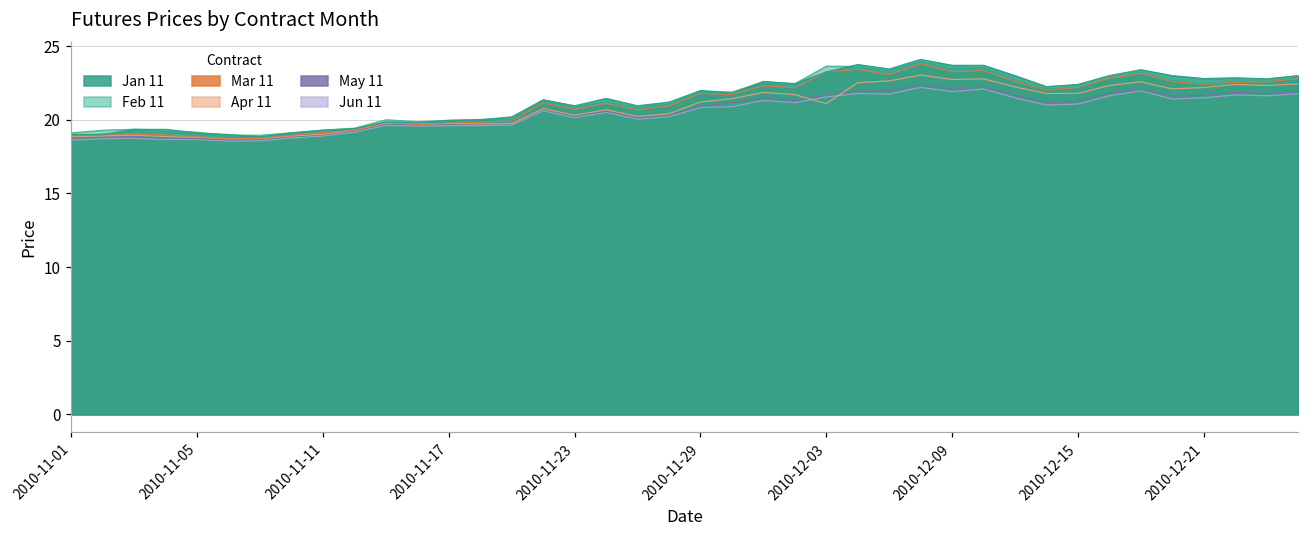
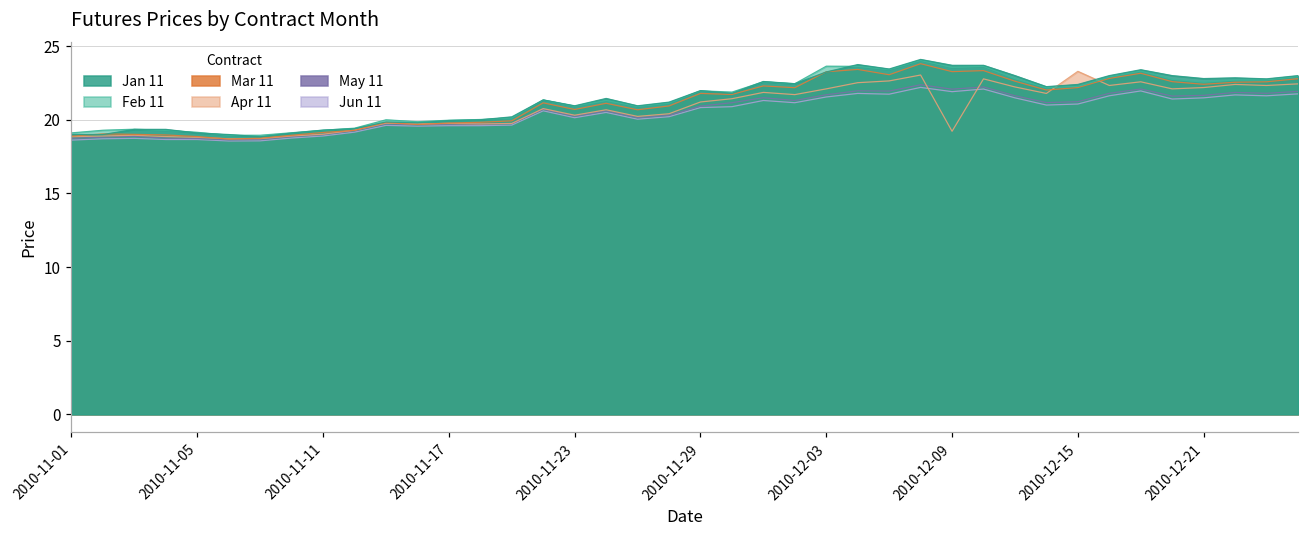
  {
    "Apr 11": {
      "2010-11-29": 21.2,
-     "2010-12-03": 21.1,
-     "2010-12-09": 22.7,
-     "2010-12-15": 21.8,
+     "2010-12-03": 22.1,
+     "2010-12-09": 19.2,
+     "2010-12-15": 23.3,
      "2010-12-21": 22.2
    },
    "Mar 11": {
      "2010-11-23": 20.7,
      "2010-12-09": 23.3
    }
  }
